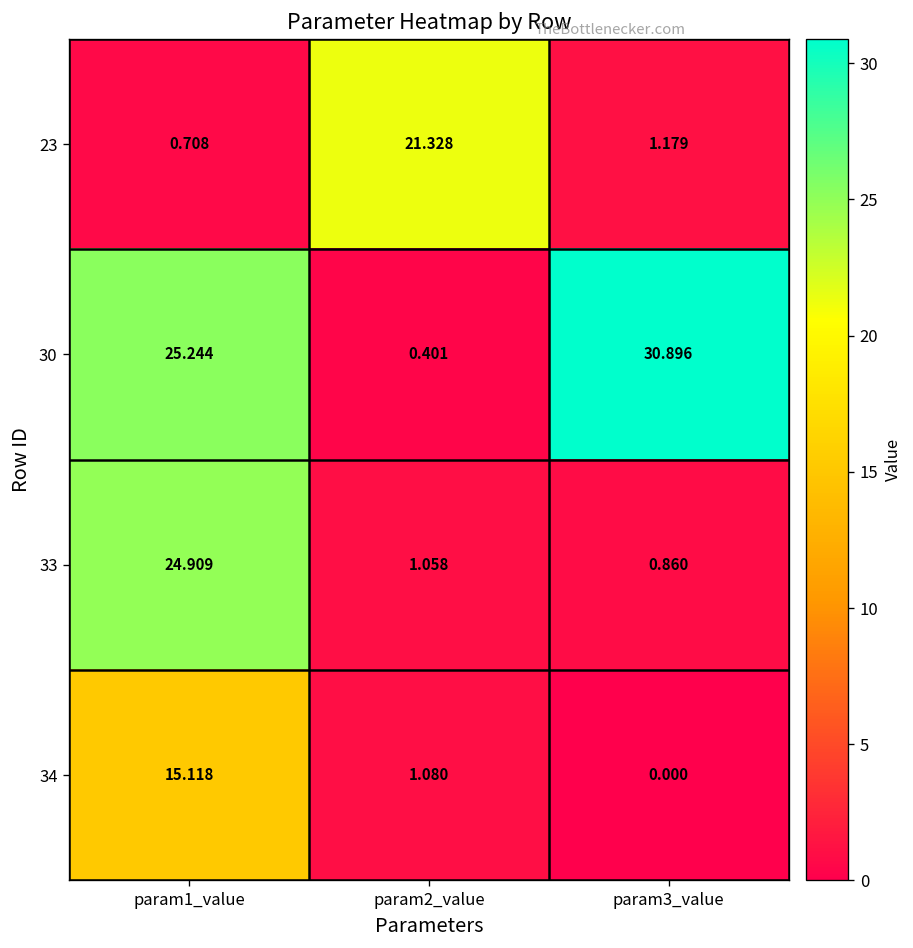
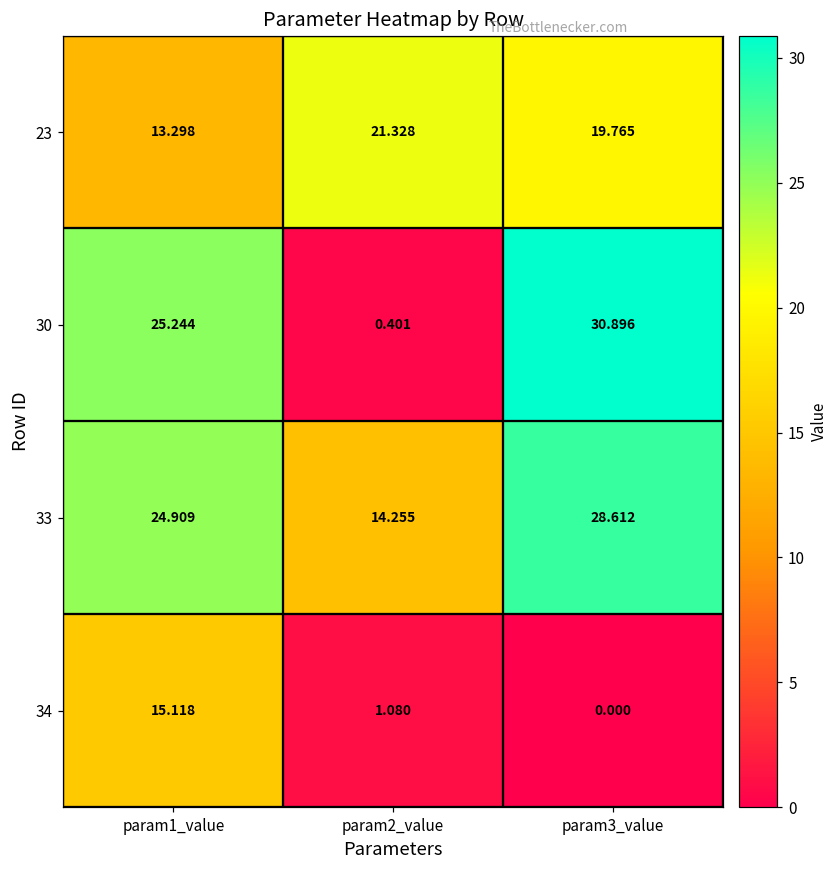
  {
    "23": {
-     "param1_value": 0.708,
+     "param1_value": 13.298,
      "param2_value": 21.328,
-     "param3_value": 1.179
+     "param3_value": 19.765
    },
    "30": {
      "param1_value": 25.244,
      "param2_value": 0.401,
      "param3_value": 30.896
    },
    "33": {
      "param1_value": 24.909,
-     "param2_value": 1.058,
-     "param3_value": 0.860
+     "param2_value": 14.255,
+     "param3_value": 28.612
    },
    "34": {
      "param1_value": 15.118,
      "param2_value": 1.080,
      "param3_value": 0.000
    }
  }
